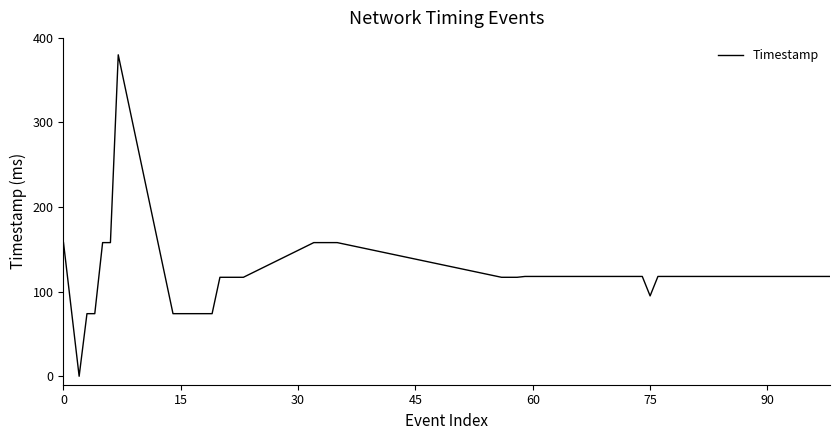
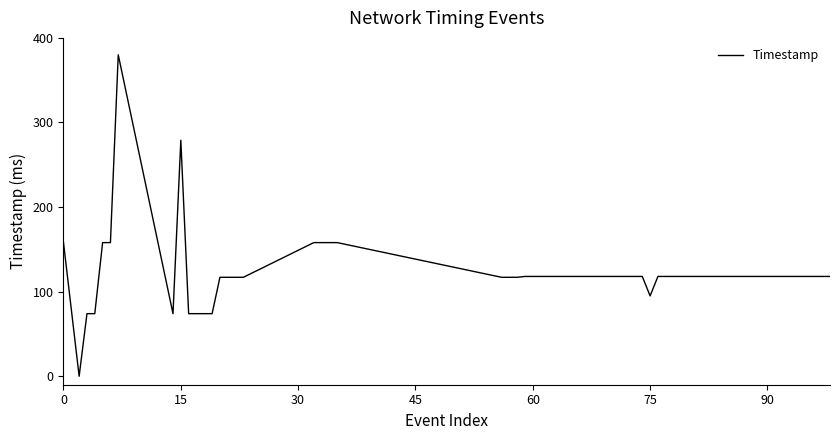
  {
    "0": 160,
-   "15": 70,
+   "15": 280,
    "75": 100
  }
